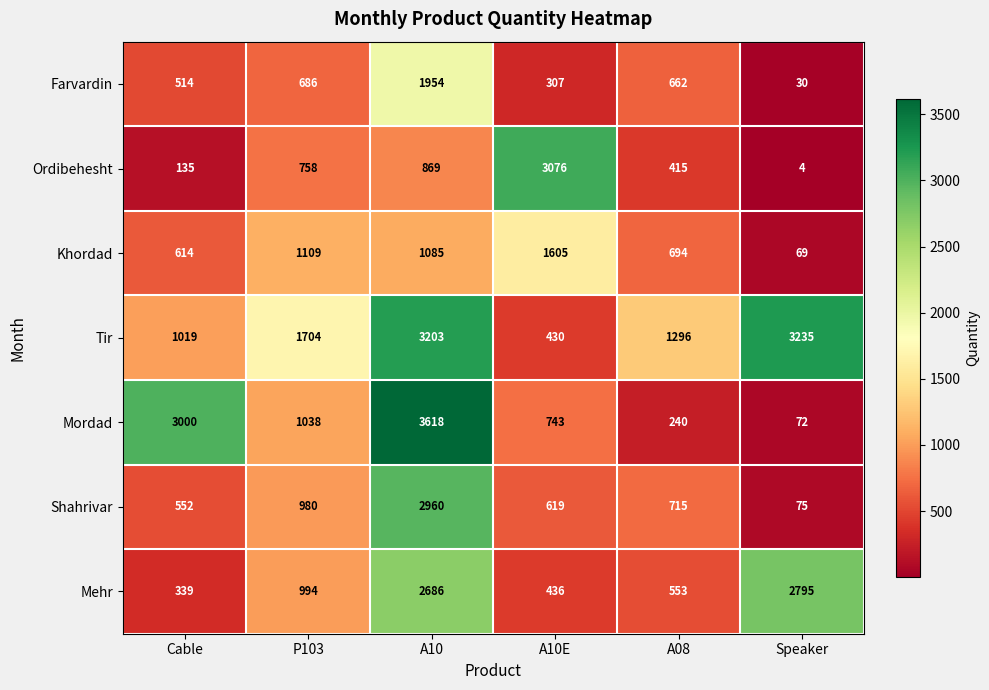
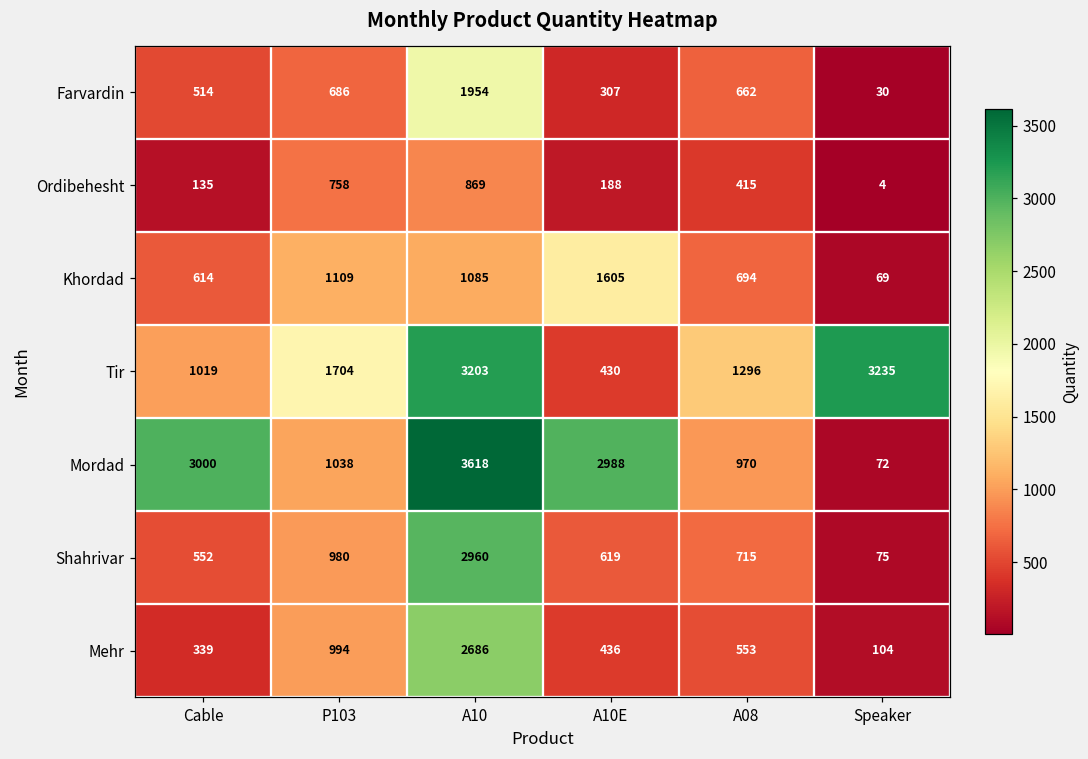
  {
    "Farvardin": {
      "Cable": 514,
      "P103": 686,
      "A10": 1954,
      "A10E": 307,
      "A08": 662,
      "Speaker": 30
    },
    "Ordibehesht": {
      "Cable": 135,
      "P103": 758,
      "A10": 869,
-     "A10E": 3076,
+     "A10E": 188,
      "A08": 415,
      "Speaker": 4
    },
    "Khordad": {
      "Cable": 614,
      "P103": 1109,
      "A10": 1085,
      "A10E": 1605,
      "A08": 694,
      "Speaker": 69
    },
    "Tir": {
      "Cable": 1019,
      "P103": 1704,
      "A10": 3203,
      "A10E": 430,
      "A08": 1296,
      "Speaker": 3235
    },
    "Mordad": {
      "Cable": 3000,
      "P103": 1038,
      "A10": 3618,
-     "A10E": 743,
-     "A08": 240,
+     "A10E": 2988,
+     "A08": 970,
      "Speaker": 72
    },
    "Shahrivar": {
      "Cable": 552,
      "P103": 980,
      "A10": 2960,
      "A10E": 619,
      "A08": 715,
      "Speaker": 75
    },
    "Mehr": {
      "Cable": 339,
      "P103": 994,
      "A10": 2686,
      "A10E": 436,
      "A08": 553,
-     "Speaker": 2795
+     "Speaker": 104
    }
  }
